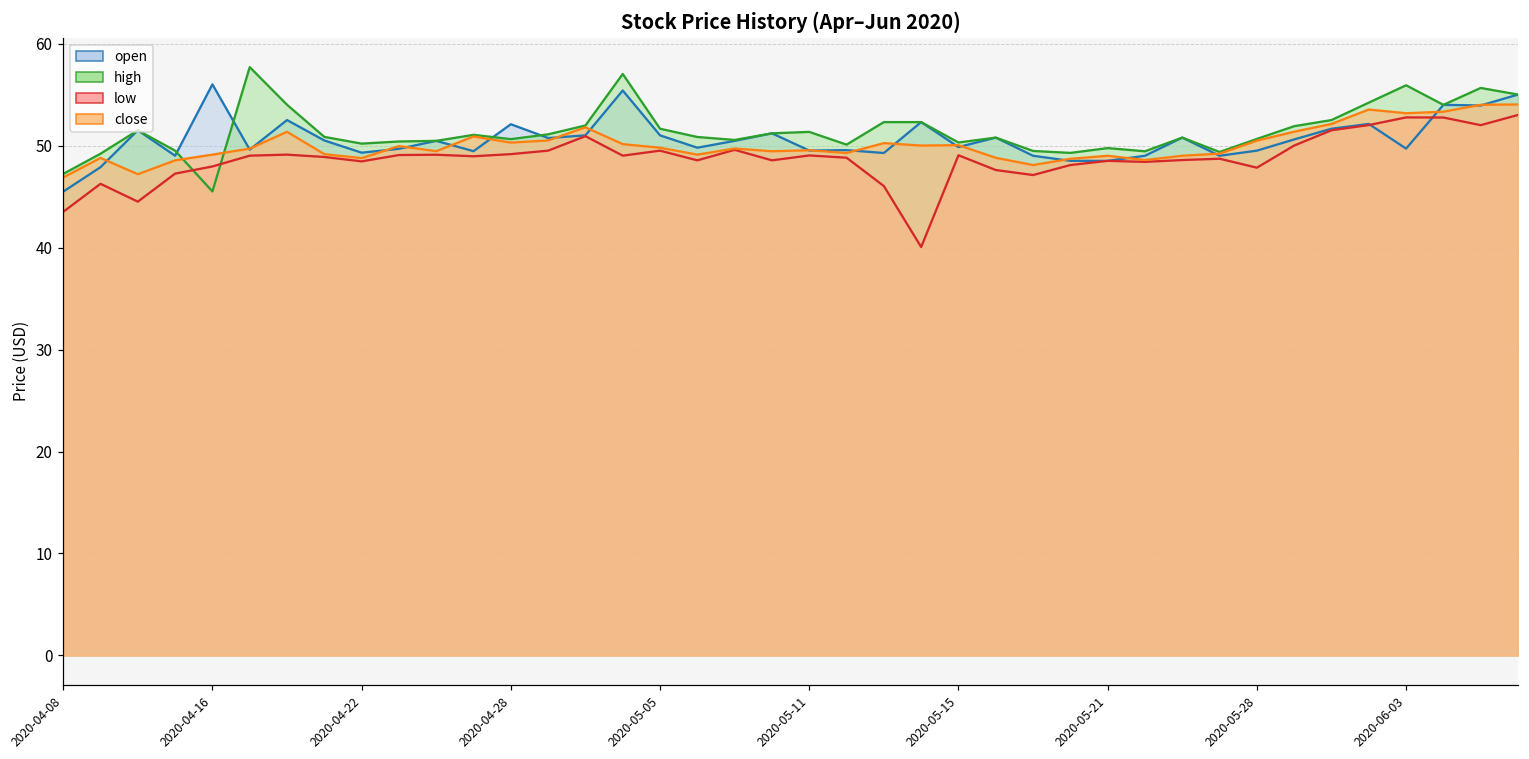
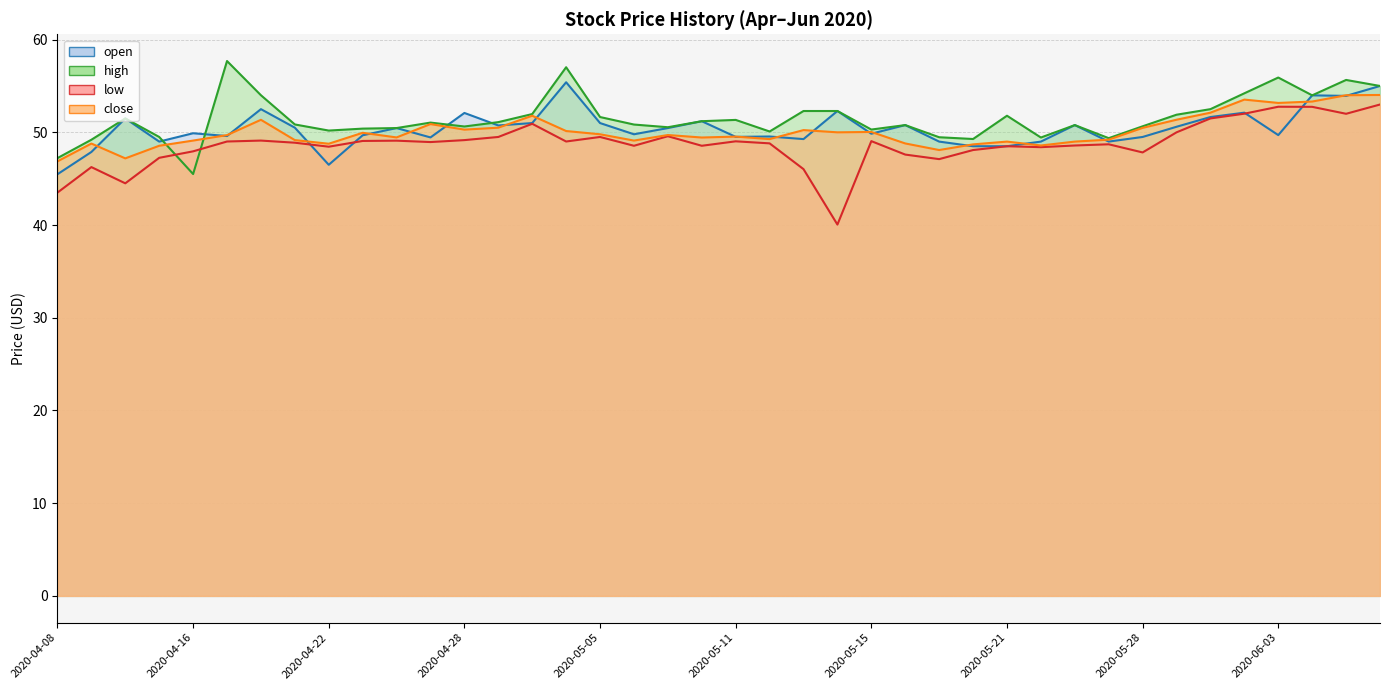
  {
    "open": {
      "2020-04-08": 45,
-     "2020-04-16": 56,
-     "2020-04-22": 49,
+     "2020-04-16": 50,
+     "2020-04-22": 47,
      "2020-04-28": 52,
      "2020-05-05": 51,
      "2020-05-28": 50,
      "2020-06-03": 50
    },
    "high": {
      "2020-04-08": 47,
      "2020-04-16": 46,
      "2020-04-22": 50,
      "2020-04-28": 51,
      "2020-05-05": 52,
      "2020-05-11": 51,
-     "2020-05-21": 50,
+     "2020-05-21": 52,
      "2020-06-03": 56
    }
  }
